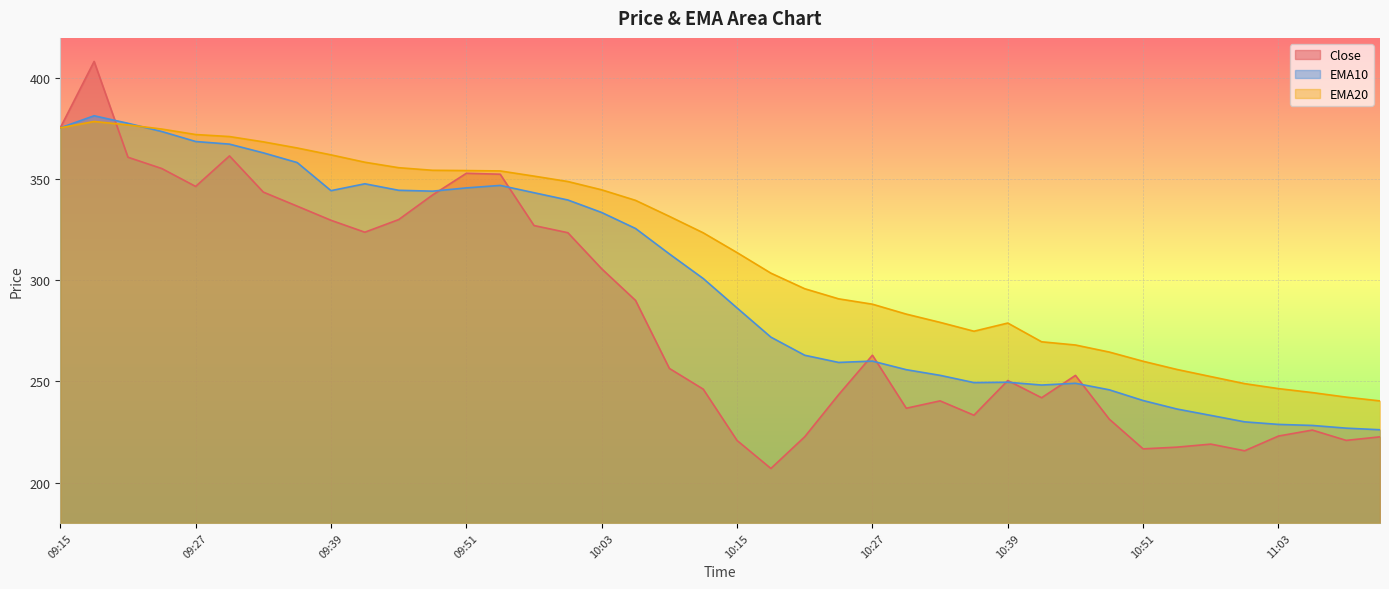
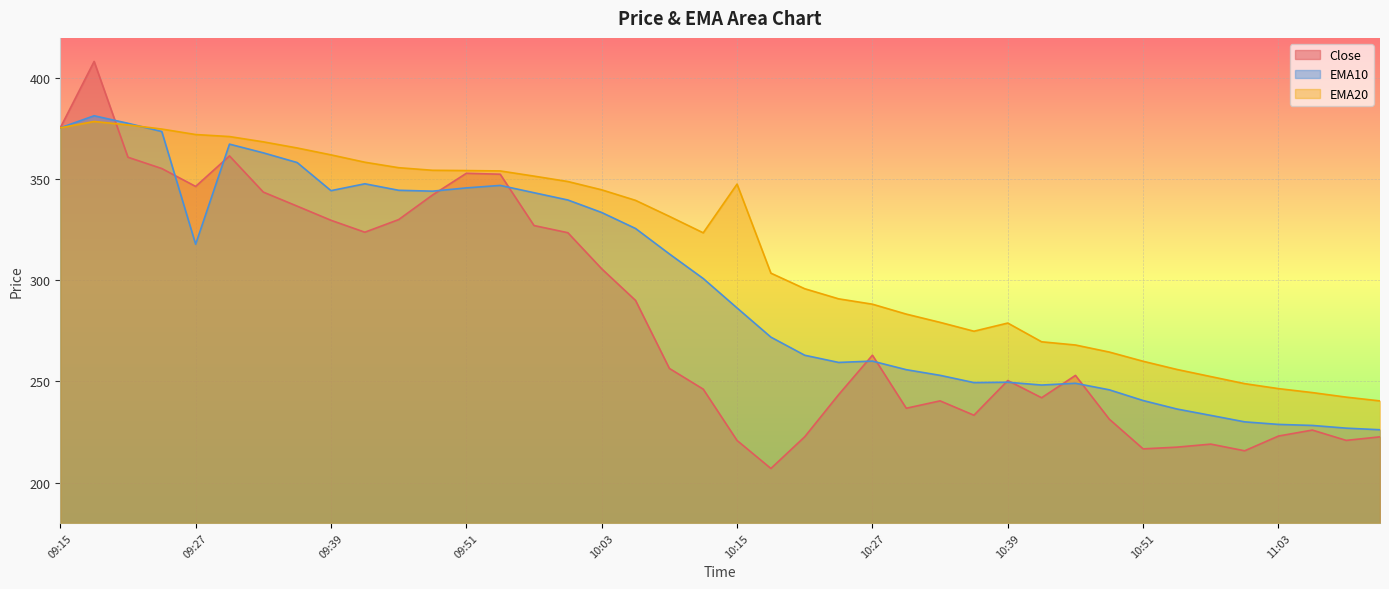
  {
    "Close": {
      "09:27": 347,
      "09:39": 330,
      "09:51": 353,
      "10:03": 306,
      "10:15": 221,
      "10:27": 263,
      "10:51": 217,
      "11:03": 223
    },
    "EMA10": {
-     "09:27": 369,
+     "09:27": 318,
      "09:39": 344,
      "09:51": 346,
      "10:03": 334,
      "10:15": 286,
      "10:27": 260,
      "10:51": 241,
      "11:03": 229
    },
    "EMA20": {
      "09:27": 372,
      "09:39": 362,
      "09:51": 354,
      "10:03": 345,
-     "10:15": 314,
+     "10:15": 348,
      "10:27": 288,
      "10:39": 279,
      "10:51": 260,
      "11:03": 246
    }
  }
